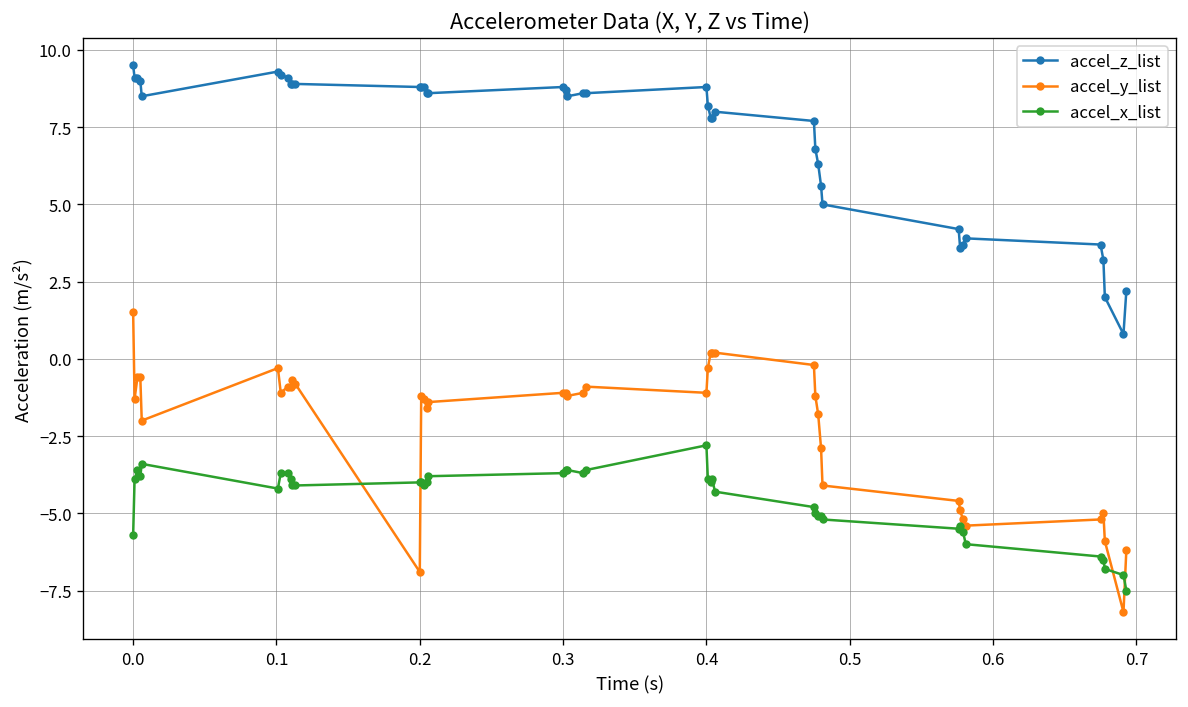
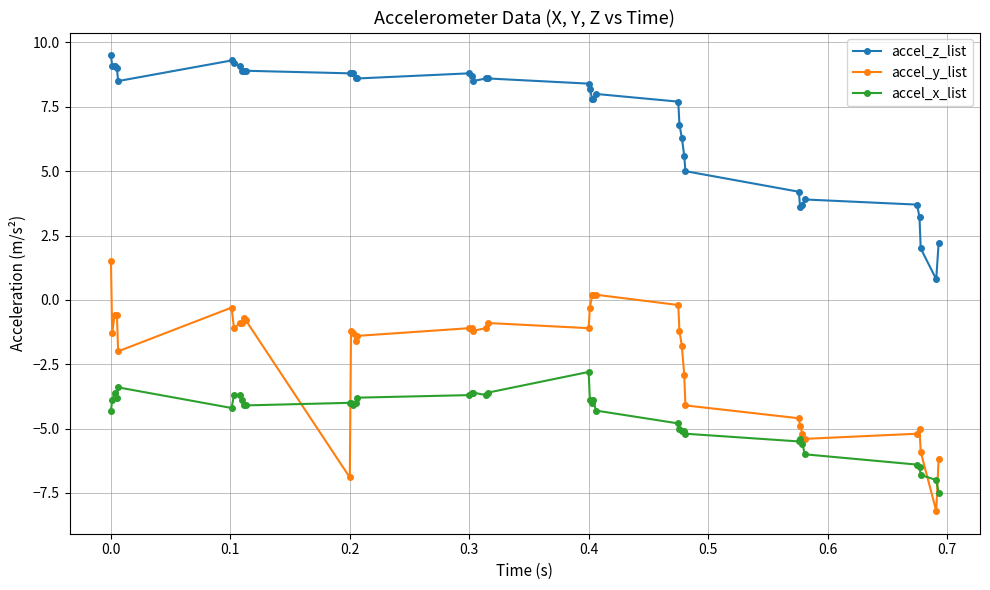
  {
    "accel_z_list": {
      "0.0": 9.5,
      "0.2": 8.8,
      "0.3": 8.8,
-     "0.4": 8.8
+     "0.4": 8.4
    },
    "accel_y_list": {
      "0.0": 1.5,
      "0.2": -6.9,
      "0.3": -1.1,
      "0.4": -1.1
    },
    "accel_x_list": {
-     "0.0": -5.7,
+     "0.0": -4.3,
      "0.2": -4.0,
      "0.3": -3.7,
      "0.4": -2.8
    }
  }
